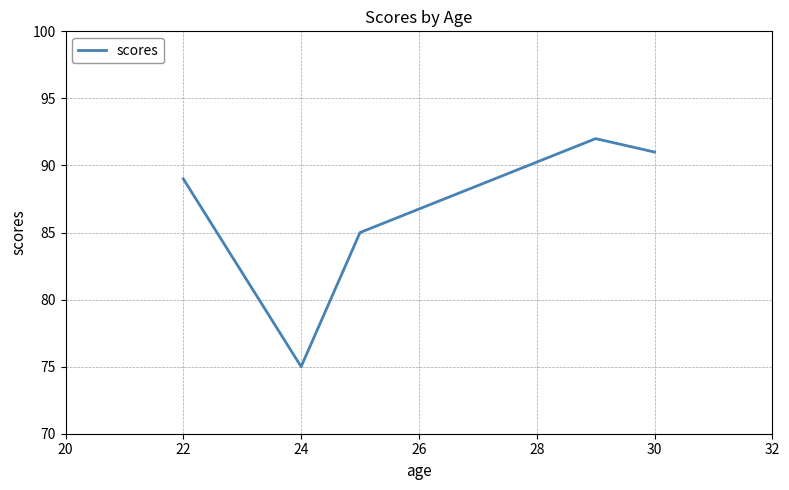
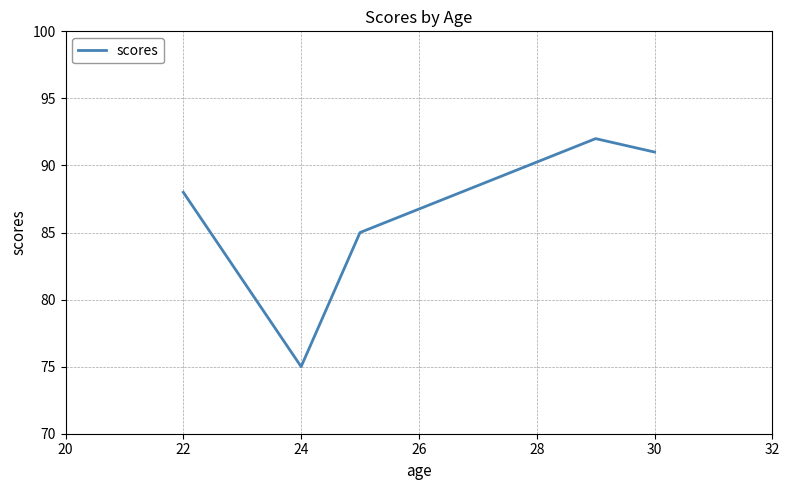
  {
-   "22": 89,
+   "22": 88,
    "24": 75,
    "30": 91
  }
